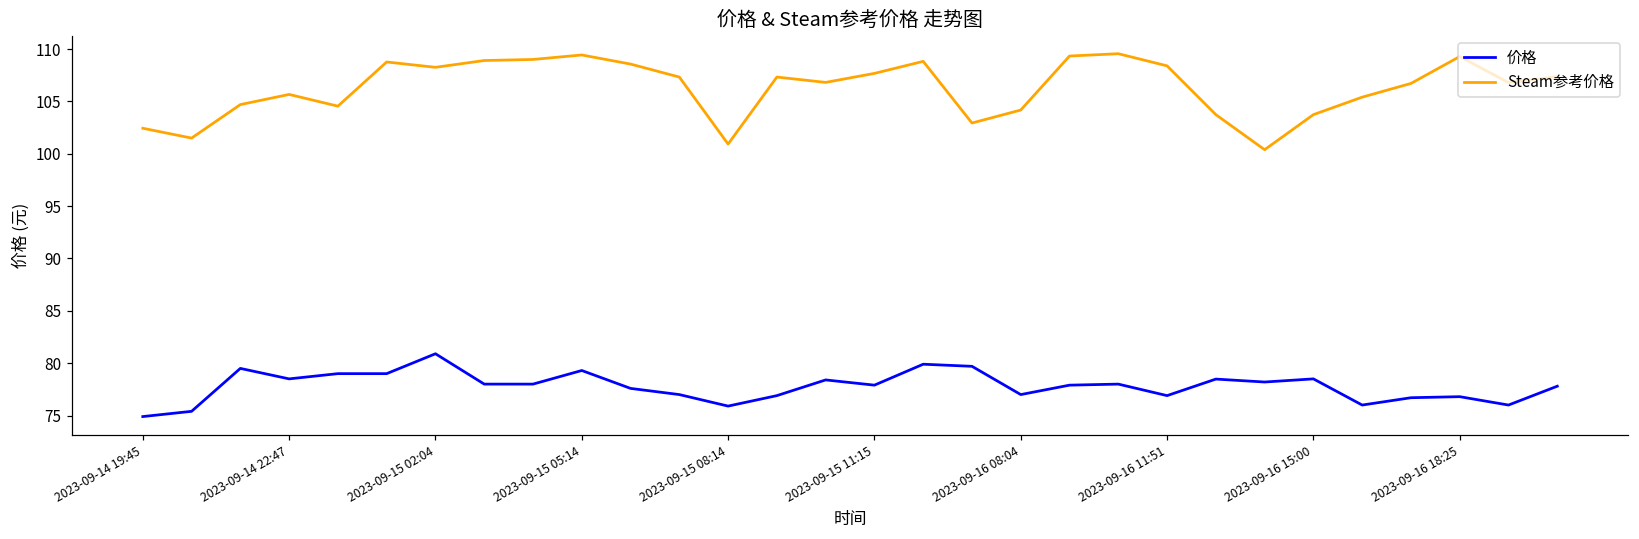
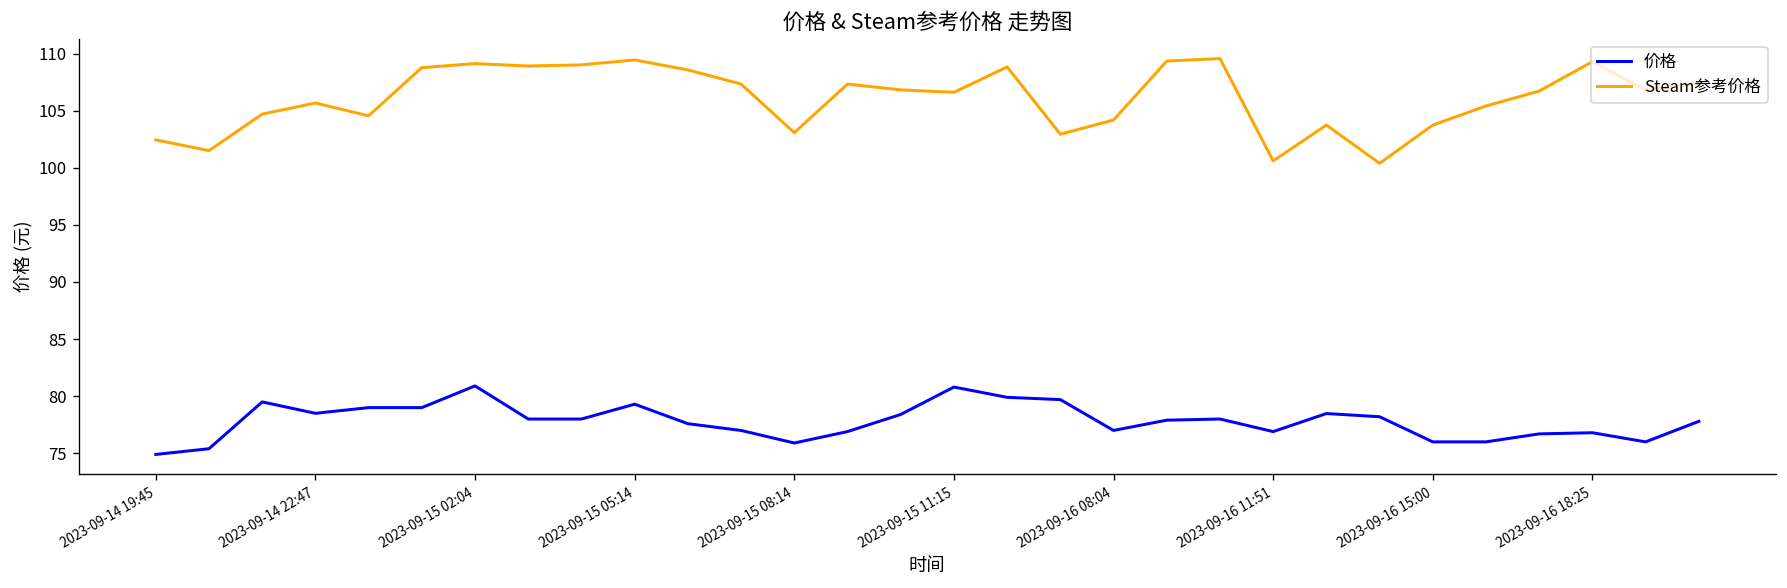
  {
    "价格": {
      "2023-09-14 19:45": 75,
      "2023-09-14 22:47": 79,
      "2023-09-15 02:04": 81,
      "2023-09-15 05:14": 79,
      "2023-09-15 08:14": 76,
-     "2023-09-15 11:15": 78,
+     "2023-09-15 11:15": 81,
      "2023-09-16 08:04": 77,
      "2023-09-16 11:51": 77,
-     "2023-09-16 15:00": 79,
+     "2023-09-16 15:00": 76,
      "2023-09-16 18:25": 77
    },
    "Steam参考价格": {
      "2023-09-14 19:45": 102,
      "2023-09-14 22:47": 106,
-     "2023-09-15 02:04": 108,
+     "2023-09-15 02:04": 109,
      "2023-09-15 05:14": 109,
-     "2023-09-15 08:14": 101,
-     "2023-09-15 11:15": 108,
+     "2023-09-15 08:14": 103,
+     "2023-09-15 11:15": 107,
      "2023-09-16 08:04": 104,
-     "2023-09-16 11:51": 108,
+     "2023-09-16 11:51": 101,
      "2023-09-16 15:00": 104
    }
  }
